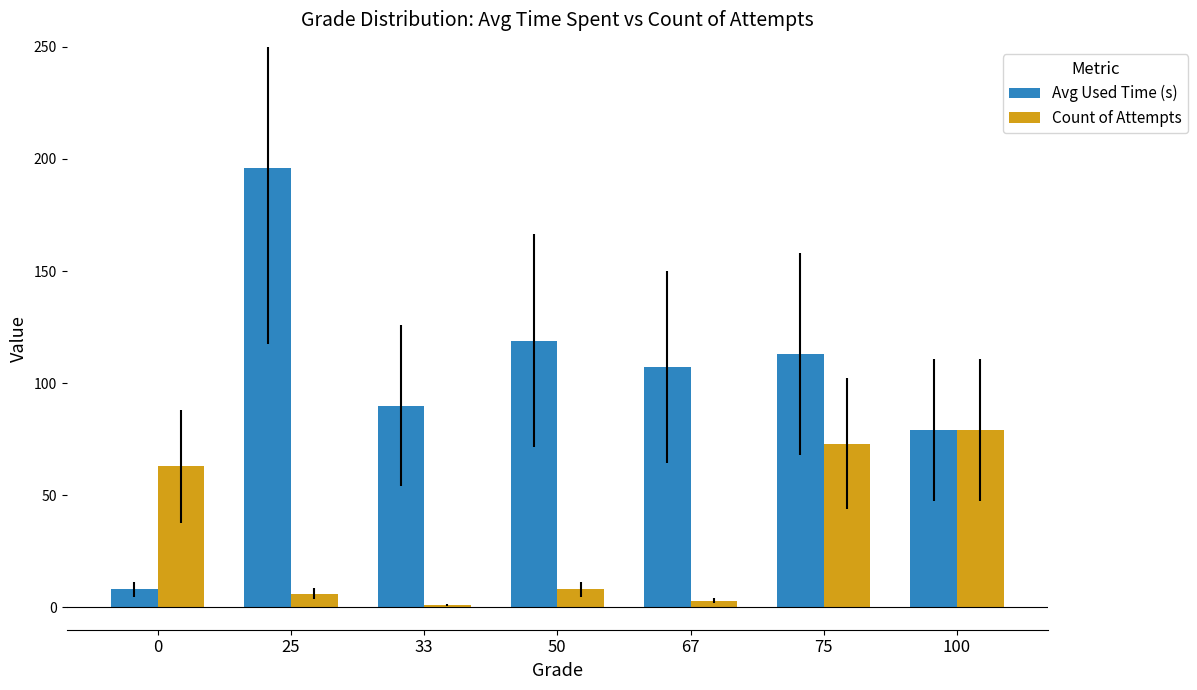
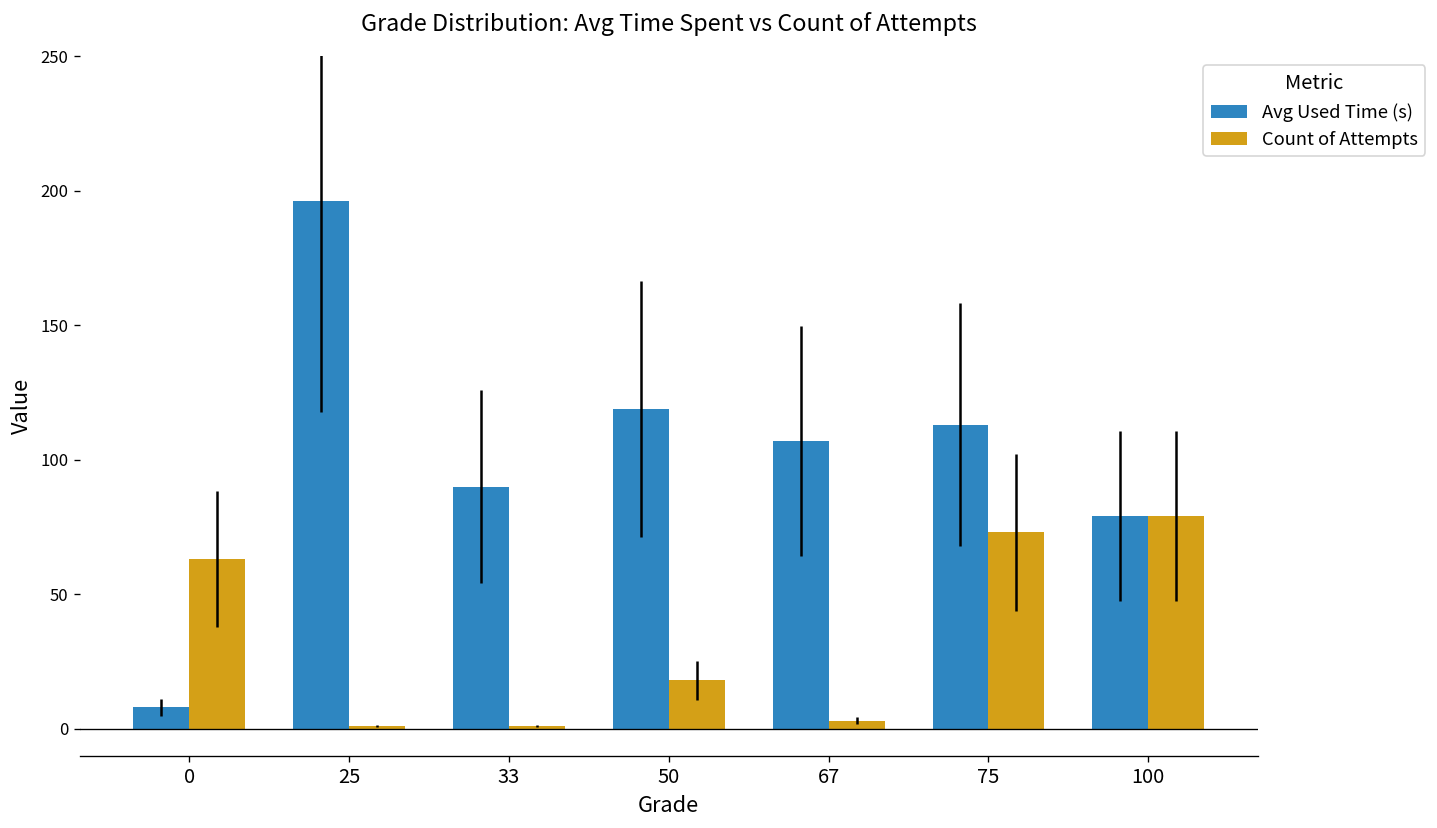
  {
    "Avg Used Time (s)": {
      "0": 8,
      "25": 196,
      "33": 90,
      "50": 119,
      "67": 107,
      "75": 113,
      "100": 79
    },
    "Count of Attempts": {
      "0": 63,
-     "25": 6,
-     "50": 8,
+     "25": 1,
+     "50": 18,
      "67": 3,
      "75": 73,
      "100": 79
    }
  }
